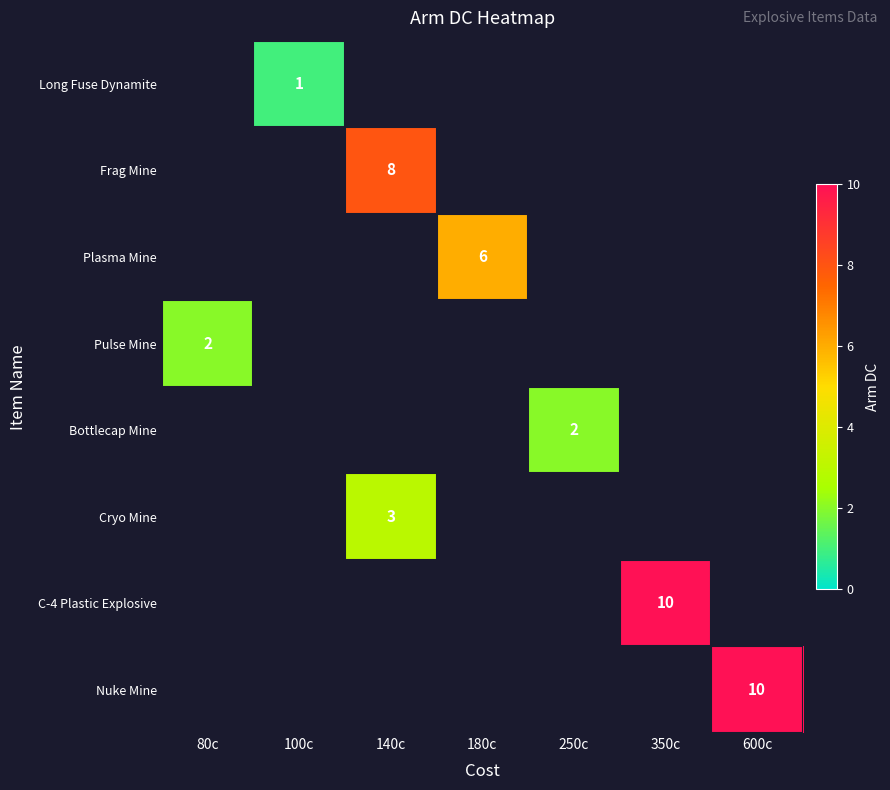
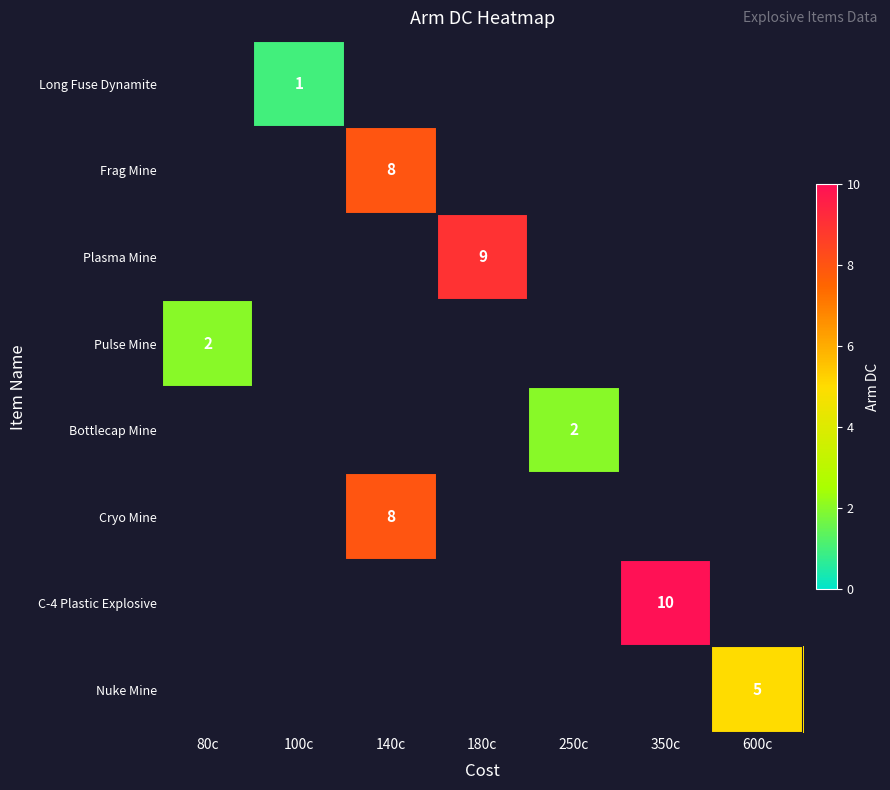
  {
    "Long Fuse Dynamite": {
      "100c": 1
    },
    "Frag Mine": {
      "140c": 8
    },
    "Plasma Mine": {
-     "180c": 6
+     "180c": 9
    },
    "Pulse Mine": {
      "80c": 2
    },
    "Bottlecap Mine": {
      "250c": 2
    },
    "Cryo Mine": {
-     "140c": 3
+     "140c": 8
    },
    "C-4 Plastic Explosive": {
      "350c": 10
    },
    "Nuke Mine": {
-     "600c": 10
+     "600c": 5
    }
  }
